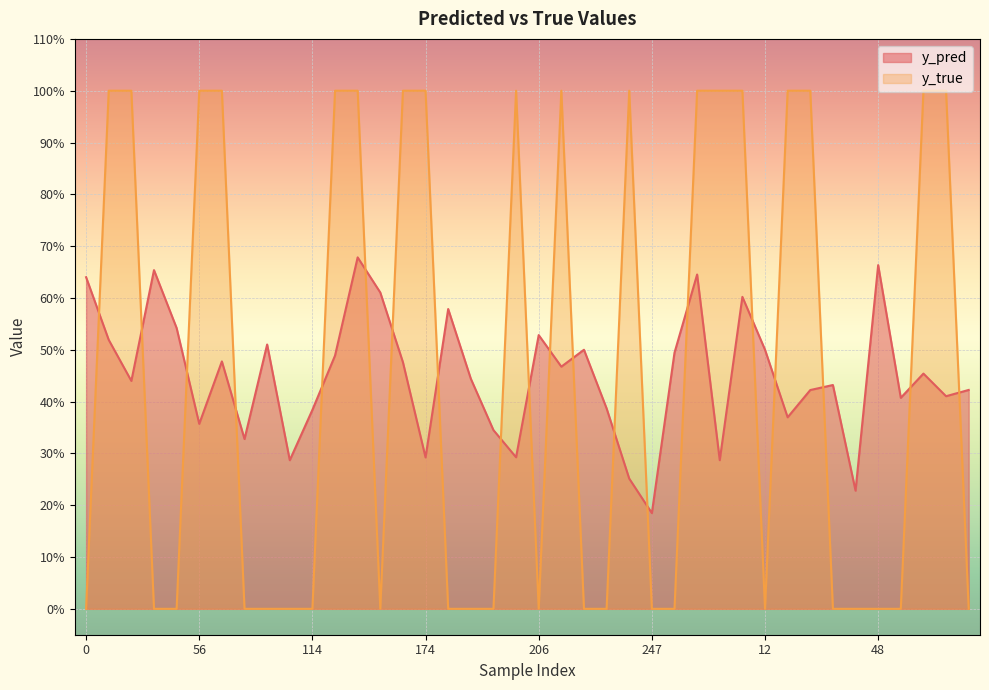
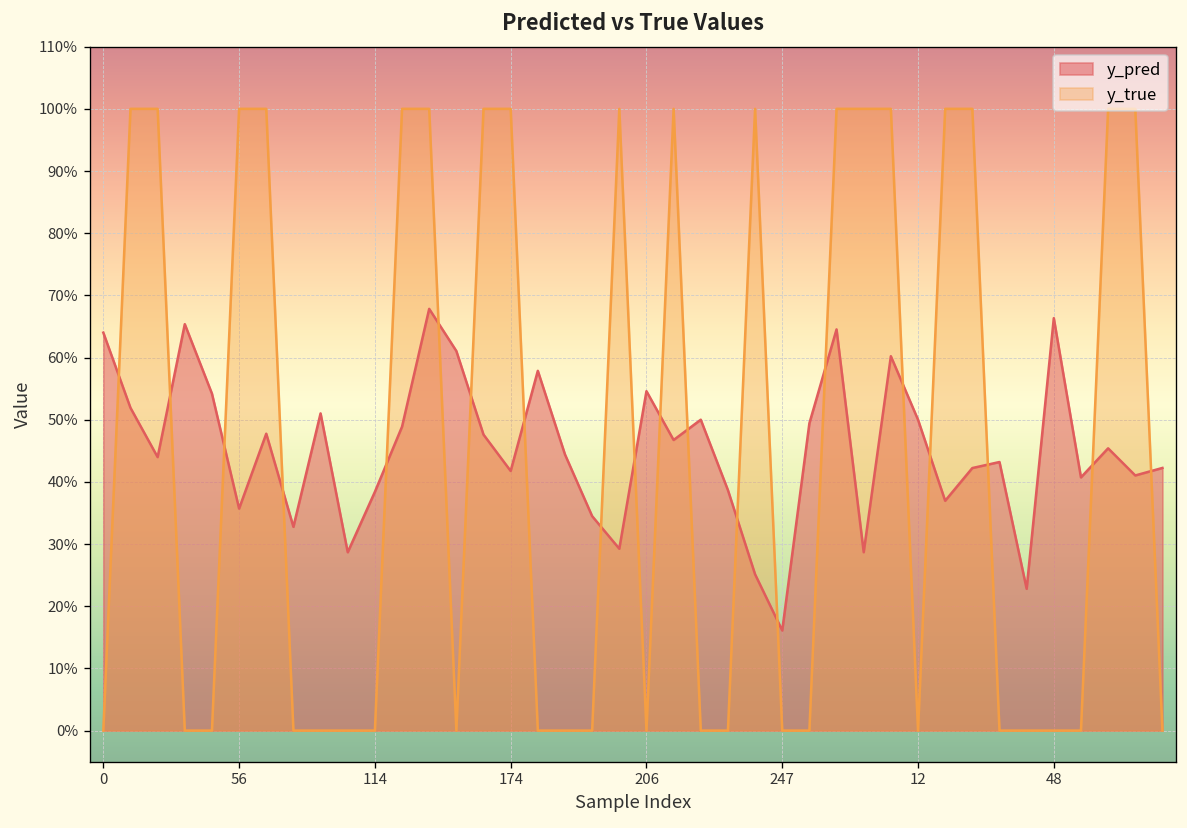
  {
    "y_pred": {
      "0": "64%",
      "56": "36%",
      "114": "38%",
-     "174": "29%",
-     "206": "53%",
-     "247": "18%",
+     "174": "42%",
+     "206": "55%",
+     "247": "16%",
      "48": "66%"
    },
    "y_true": {
      "0": "0%",
      "56": "100%",
      "114": "0%",
      "174": "100%",
      "206": "0%",
      "247": "0%",
      "48": "0%"
    }
  }
